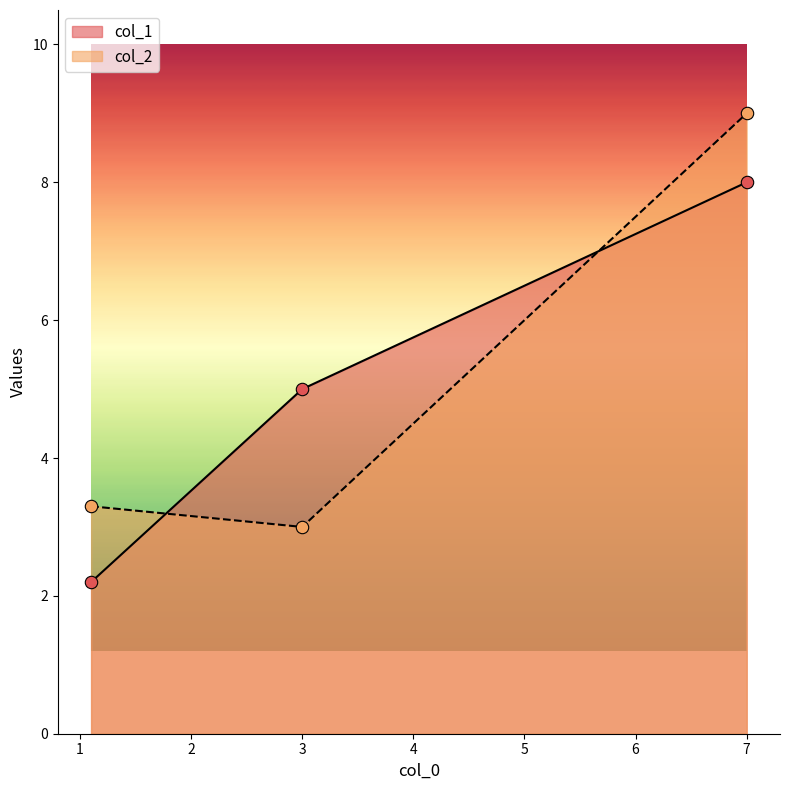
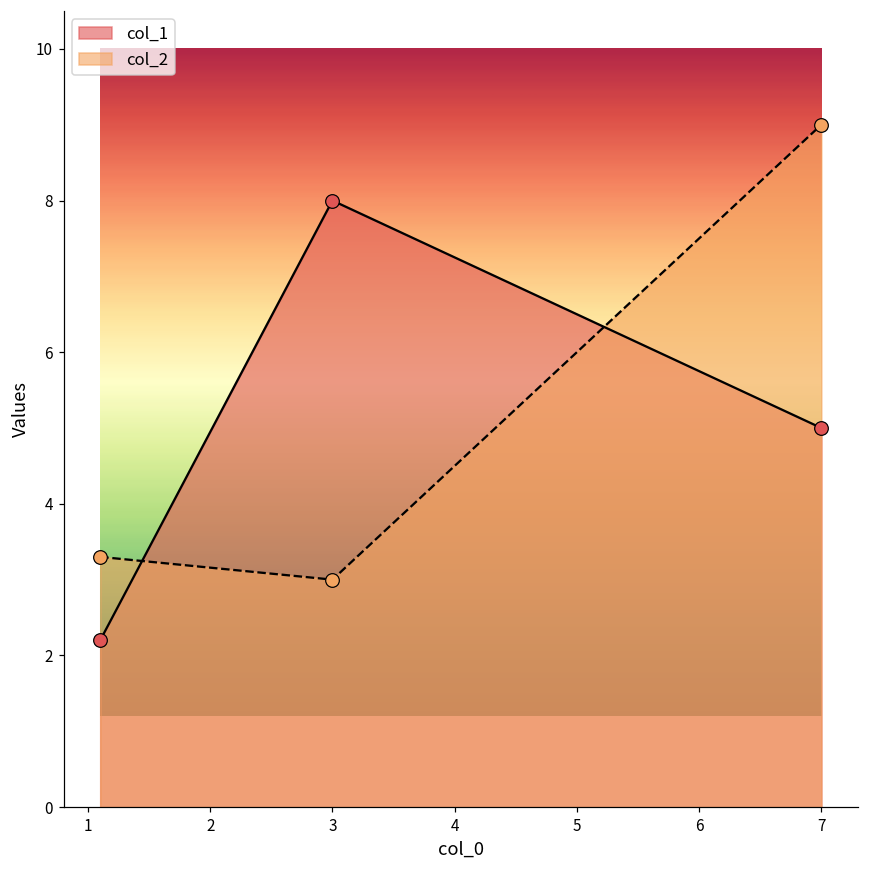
  {
    "col_1": {
-     "3": 5,
-     "7": 8
+     "3": 8,
+     "7": 5
    },
    "col_2": {
      "3": 3,
      "7": 9
    }
  }
